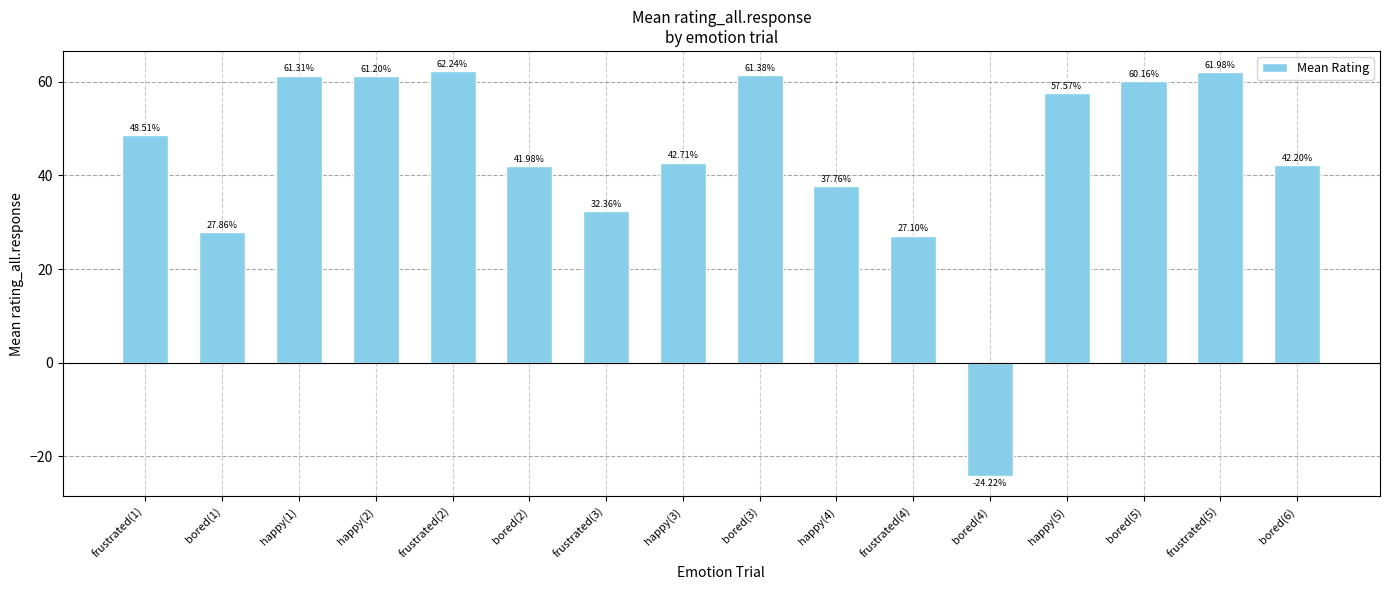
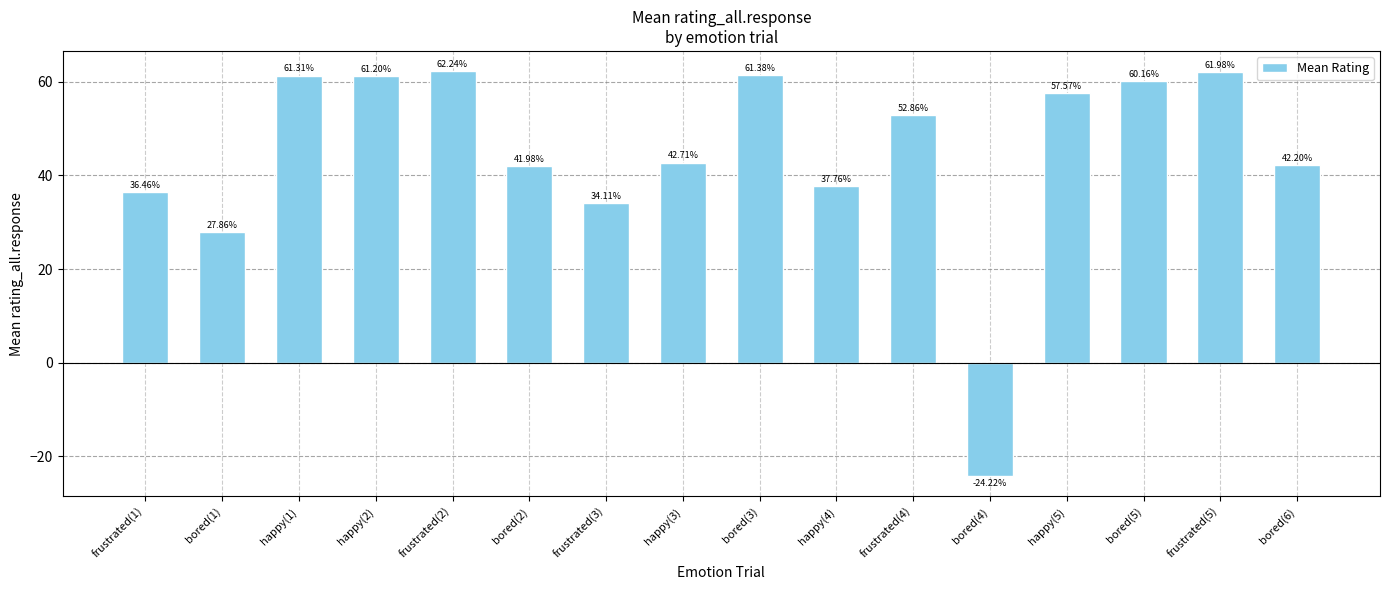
  {
-   "frustrated(1)": "48.51%",
+   "frustrated(1)": "36.46%",
    "bored(1)": "27.86%",
    "happy(1)": "61.31%",
    "happy(2)": "61.20%",
    "frustrated(2)": "62.24%",
    "bored(2)": "41.98%",
-   "frustrated(3)": "32.36%",
+   "frustrated(3)": "34.11%",
    "happy(3)": "42.71%",
    "bored(3)": "61.38%",
    "happy(4)": "37.76%",
-   "frustrated(4)": "27.10%",
+   "frustrated(4)": "52.86%",
    "bored(4)": "-24.22%",
    "happy(5)": "57.57%",
    "bored(5)": "60.16%",
    "frustrated(5)": "61.98%",
    "bored(6)": "42.20%"
  }
